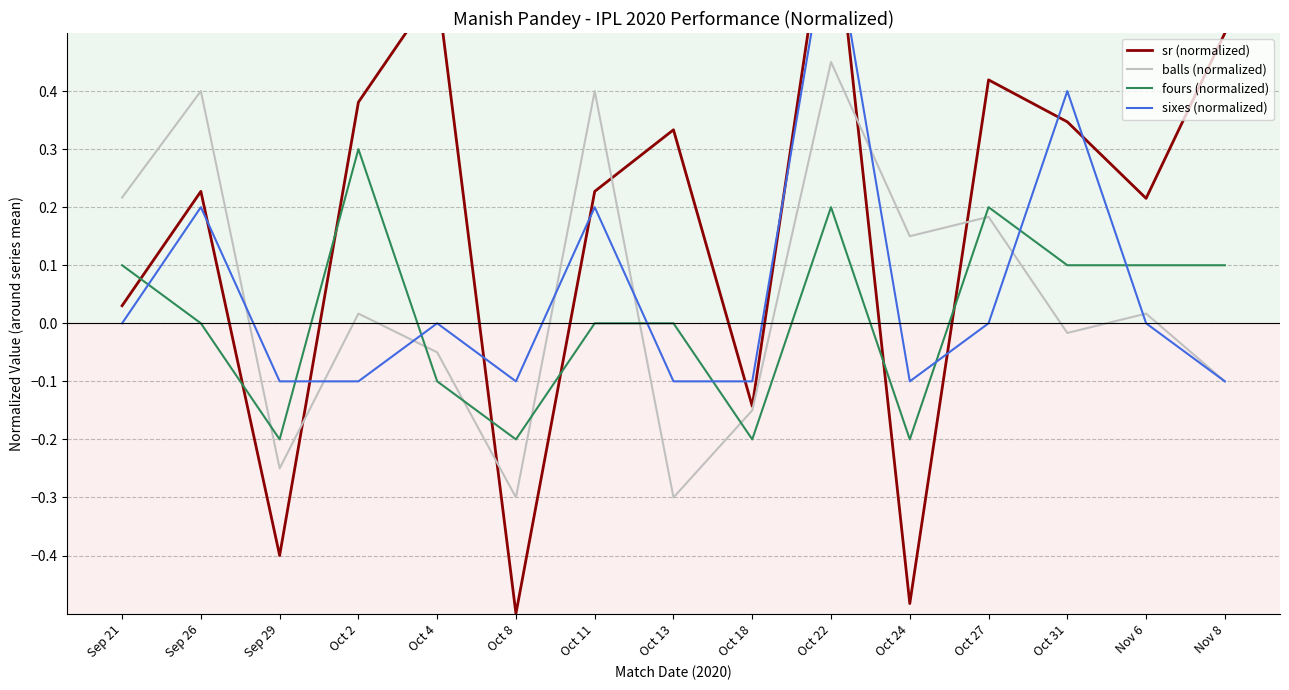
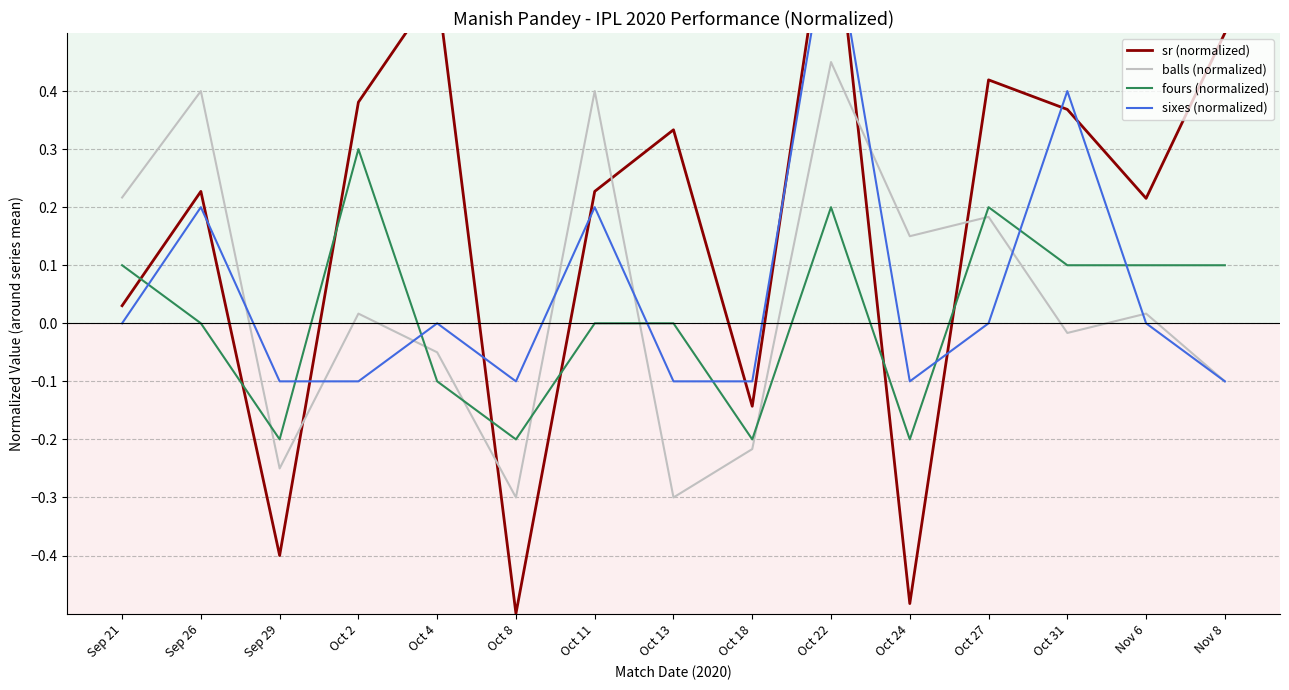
  {
    "sr (normalized)": {
      "Sep 21": 0.03,
      "Sep 26": 0.23,
      "Sep 29": -0.40,
      "Oct 2": 0.38,
      "Oct 8": -0.50,
      "Oct 11": 0.23,
      "Oct 13": 0.33,
      "Oct 18": -0.14,
      "Oct 24": -0.48,
      "Oct 27": 0.42,
-     "Oct 31": 0.35,
+     "Oct 31": 0.37,
      "Nov 6": 0.22,
      "Nov 8": 0.50
    },
    "balls (normalized)": {
      "Sep 21": 0.22,
      "Sep 26": 0.40,
      "Sep 29": -0.25,
      "Oct 2": 0.02,
      "Oct 4": -0.05,
      "Oct 8": -0.30,
      "Oct 11": 0.40,
      "Oct 13": -0.30,
-     "Oct 18": -0.15,
+     "Oct 18": -0.22,
      "Oct 22": 0.45,
      "Oct 24": 0.15,
      "Oct 27": 0.18,
      "Oct 31": -0.02,
      "Nov 6": 0.02
    },
    "fours (normalized)": {
      "Sep 21": 0.10,
      "Sep 26": 0.00,
      "Sep 29": -0.20,
      "Oct 2": 0.30,
      "Oct 4": -0.10,
      "Oct 8": -0.20,
      "Oct 11": 0.00,
      "Oct 13": 0.00,
      "Oct 18": -0.20,
      "Oct 22": 0.20,
      "Oct 24": -0.20,
      "Oct 27": 0.20,
      "Oct 31": 0.10,
      "Nov 6": 0.10,
      "Nov 8": 0.10
    },
    "sixes (normalized)": {
      "Sep 21": 0.00,
      "Sep 26": 0.20,
      "Sep 29": -0.10,
      "Oct 2": -0.10,
      "Oct 4": 0.00,
      "Oct 8": -0.10,
      "Oct 11": 0.20,
      "Oct 13": -0.10,
      "Oct 18": -0.10,
      "Oct 24": -0.10,
      "Oct 27": 0.00,
      "Oct 31": 0.40,
      "Nov 6": 0.00
    }
  }
